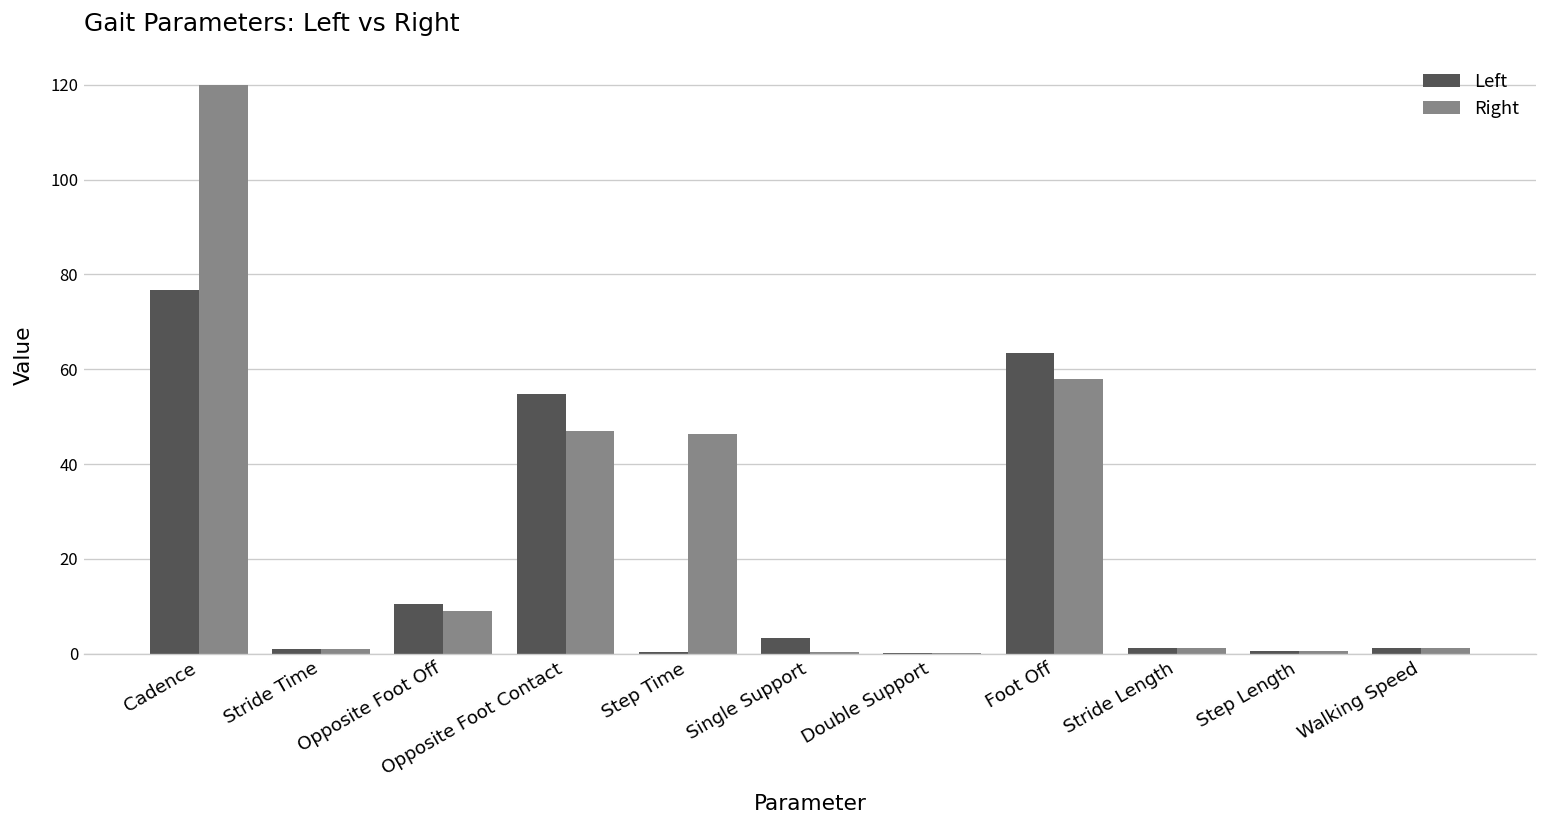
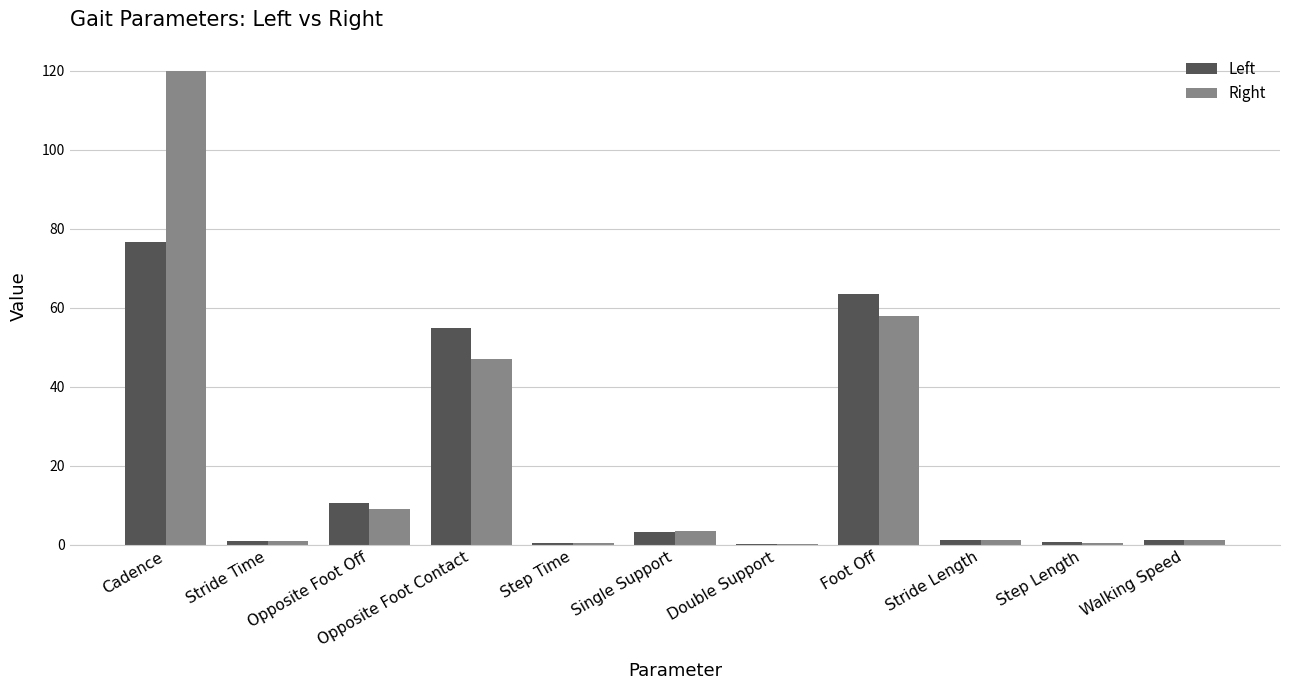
  {
    "Left": {
      "Cadence": 77,
      "Stride Time": 1,
      "Opposite Foot Off": 11,
      "Opposite Foot Contact": 55,
      "Single Support": 3,
      "Foot Off": 63,
      "Stride Length": 1,
      "Walking Speed": 1
    },
    "Right": {
      "Cadence": 120,
      "Stride Time": 1,
      "Opposite Foot Off": 9,
      "Opposite Foot Contact": 47,
-     "Step Time": 46,
-     "Single Support": 0,
+     "Step Time": 1,
+     "Single Support": 4,
      "Foot Off": 58,
      "Stride Length": 1,
      "Walking Speed": 1
    }
  }
